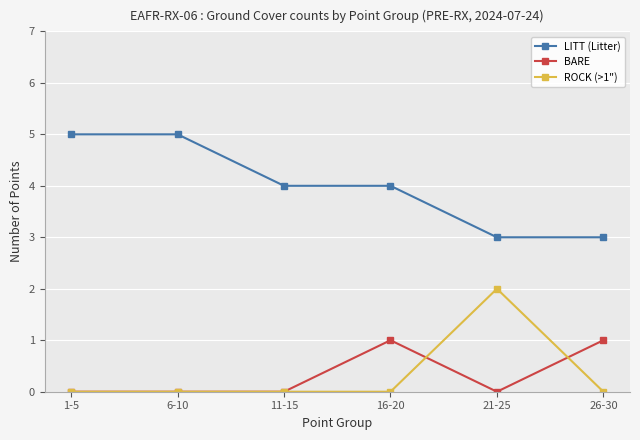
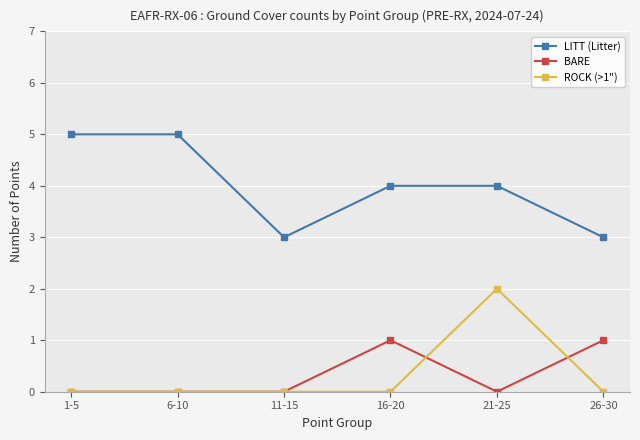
  {
    "LITT (Litter)": {
      "1-5": 5,
      "6-10": 5,
-     "11-15": 4,
+     "11-15": 3,
      "16-20": 4,
-     "21-25": 3,
+     "21-25": 4,
      "26-30": 3
    },
    "BARE": {
      "16-20": 1,
      "21-25": 0,
      "26-30": 1
    },
    "ROCK (>1\")": {
      "16-20": 0,
      "21-25": 2,
      "26-30": 0
    }
  }
